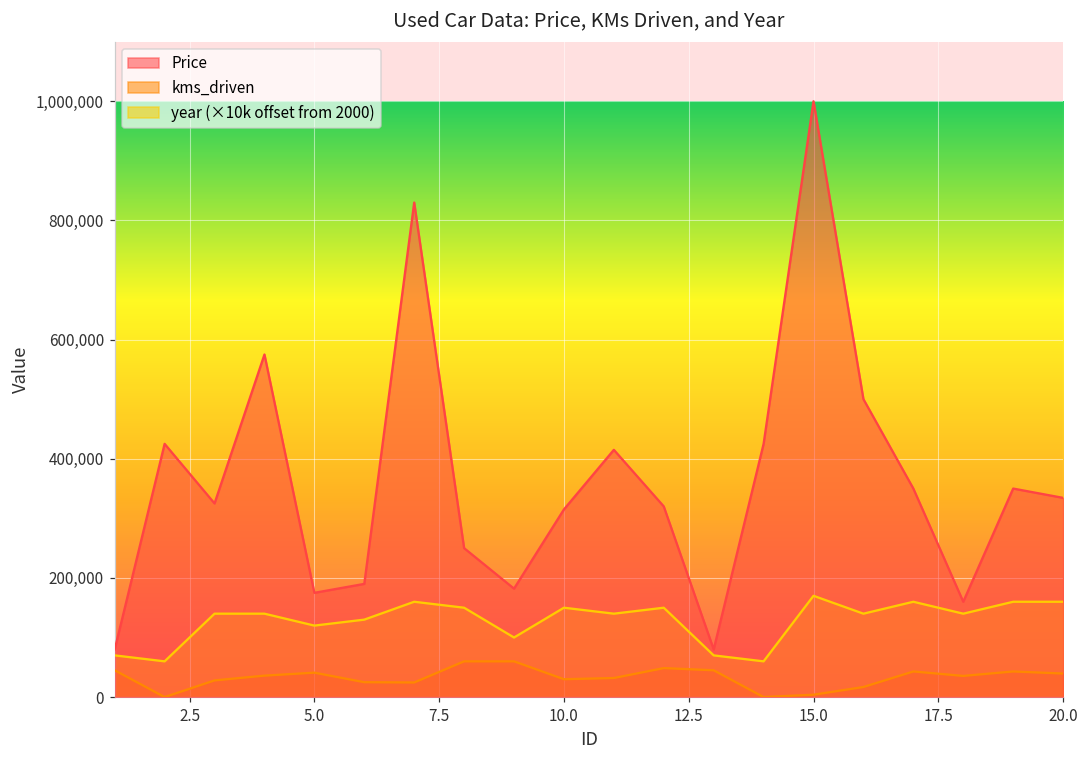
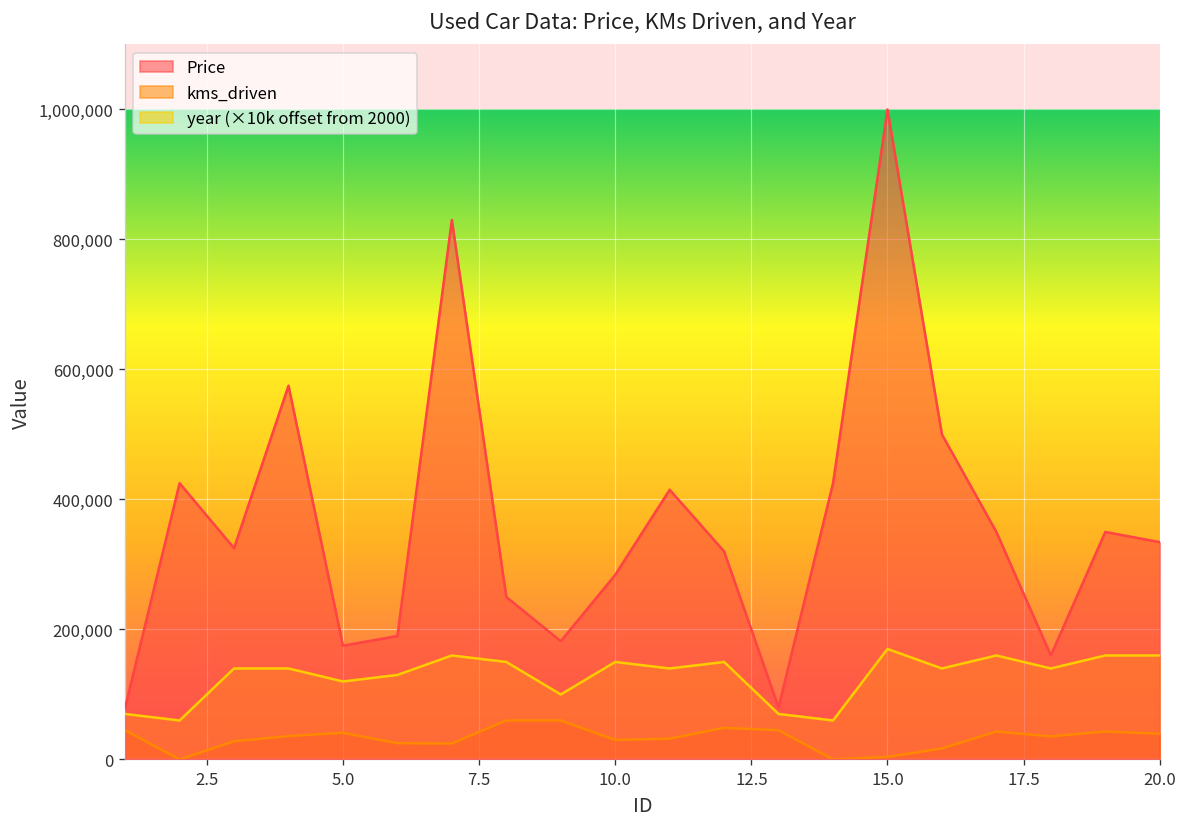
  {
    "Price": {
      "5.0": "180,000",
-     "10.0": "320,000",
+     "10.0": "280,000",
      "15.0": "1,000,000",
      "20.0": "330,000"
    }
  }
